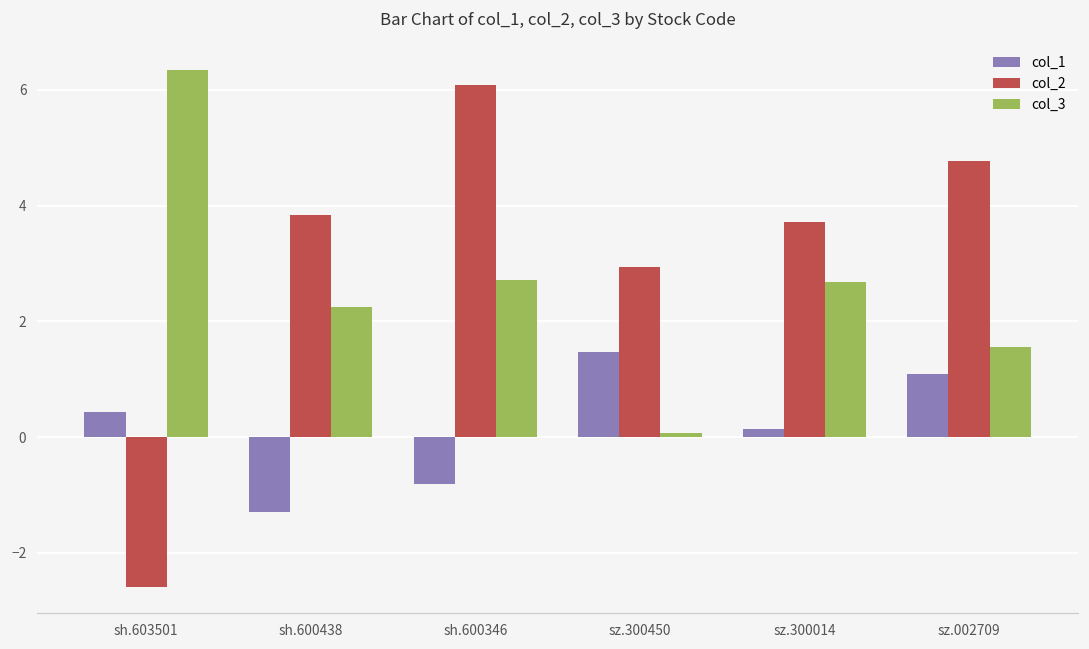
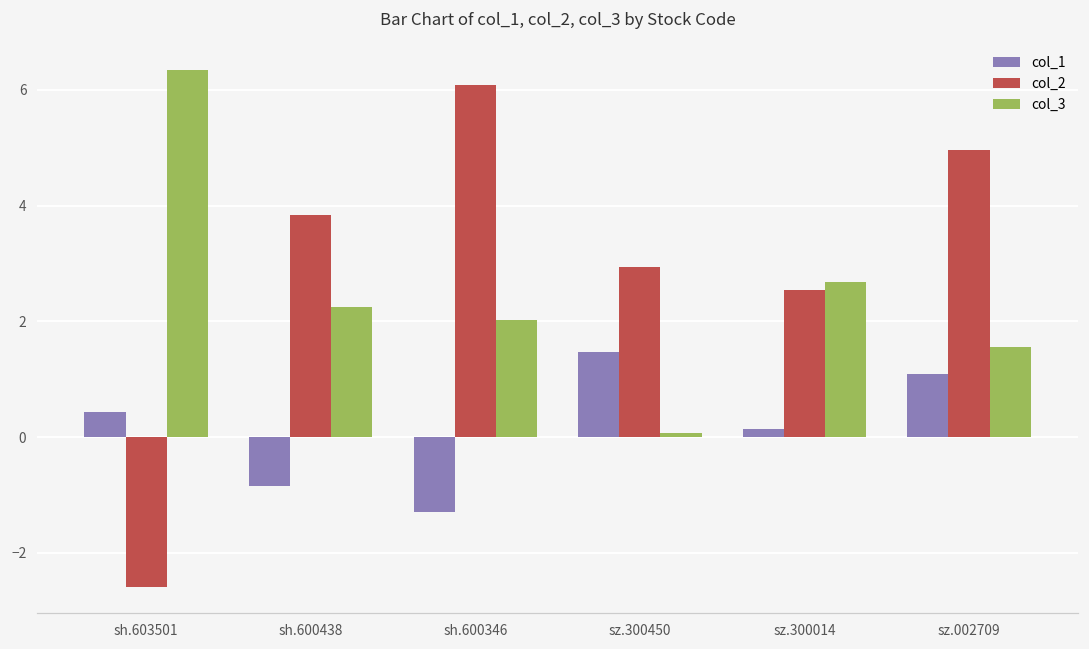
  {
    "col_1": {
      "sh.603501": 0.4,
-     "sh.600438": -1.3,
-     "sh.600346": -0.8,
+     "sh.600438": -0.8,
+     "sh.600346": -1.3,
      "sz.300450": 1.5,
      "sz.300014": 0.1,
      "sz.002709": 1.1
    },
    "col_2": {
      "sh.603501": -2.6,
      "sh.600438": 3.8,
      "sh.600346": 6.1,
      "sz.300450": 2.9,
-     "sz.300014": 3.7,
-     "sz.002709": 4.8
+     "sz.300014": 2.5,
+     "sz.002709": 5.0
    },
    "col_3": {
      "sh.603501": 6.4,
      "sh.600438": 2.2,
-     "sh.600346": 2.7,
+     "sh.600346": 2.0,
      "sz.300450": 0.1,
      "sz.300014": 2.7,
      "sz.002709": 1.6
    }
  }
